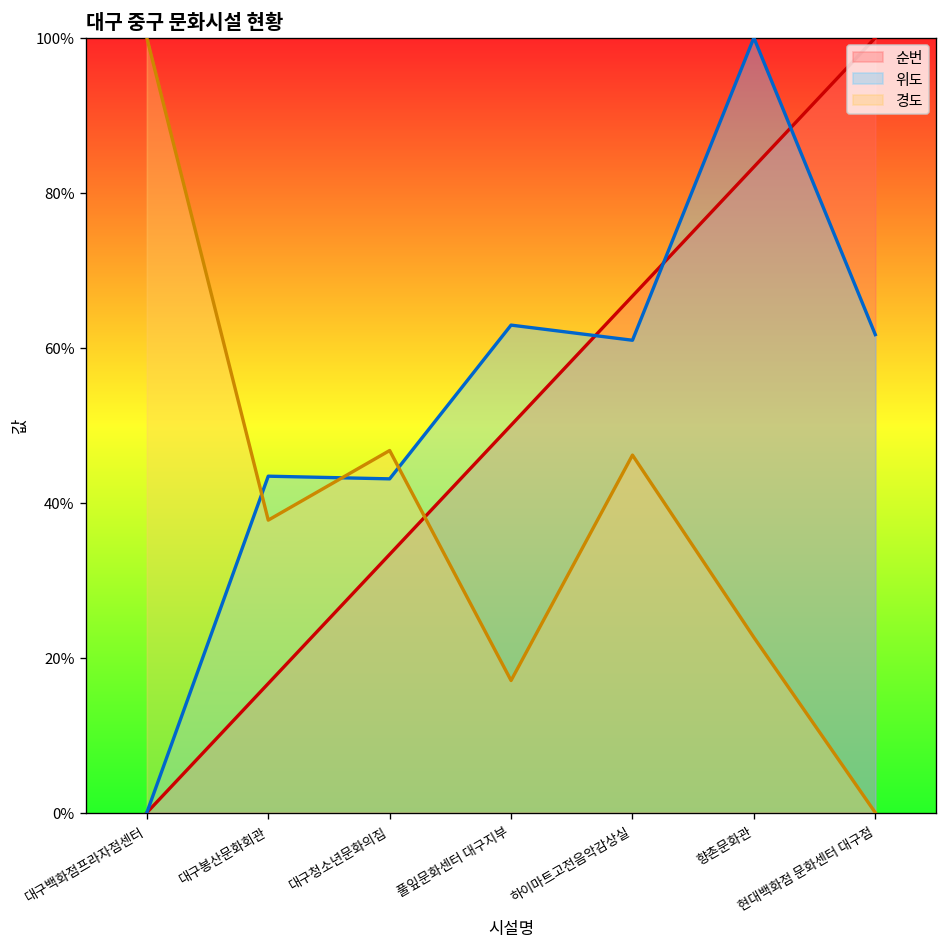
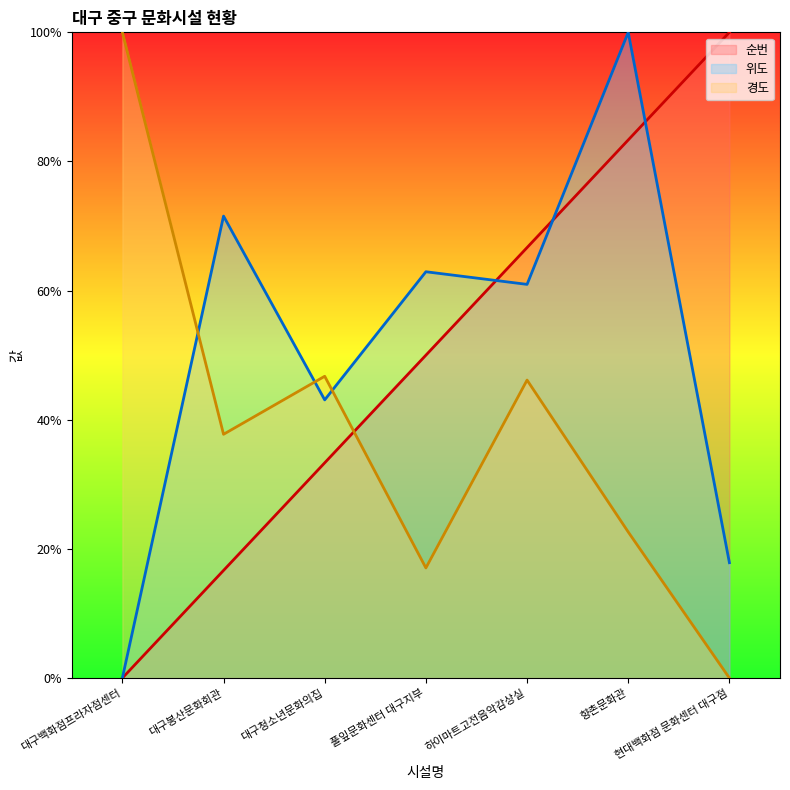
  {
    "위도": {
-     "대구봉산문화회관": "43%",
+     "대구봉산문화회관": "72%",
      "대구청소년문화의집": "43%",
      "풀잎문화센터 대구지부": "63%",
      "하이마트고전음악감상실": "61%",
      "향촌문화관": "100%",
-     "현대백화점 문화센터 대구점": "62%"
+     "현대백화점 문화센터 대구점": "18%"
    }
  }
